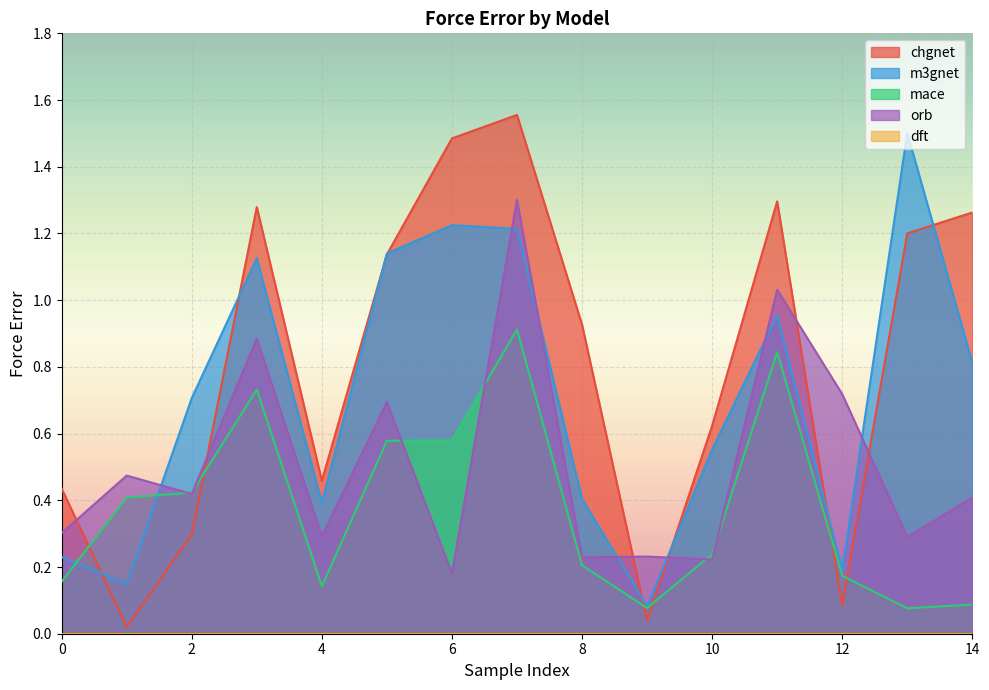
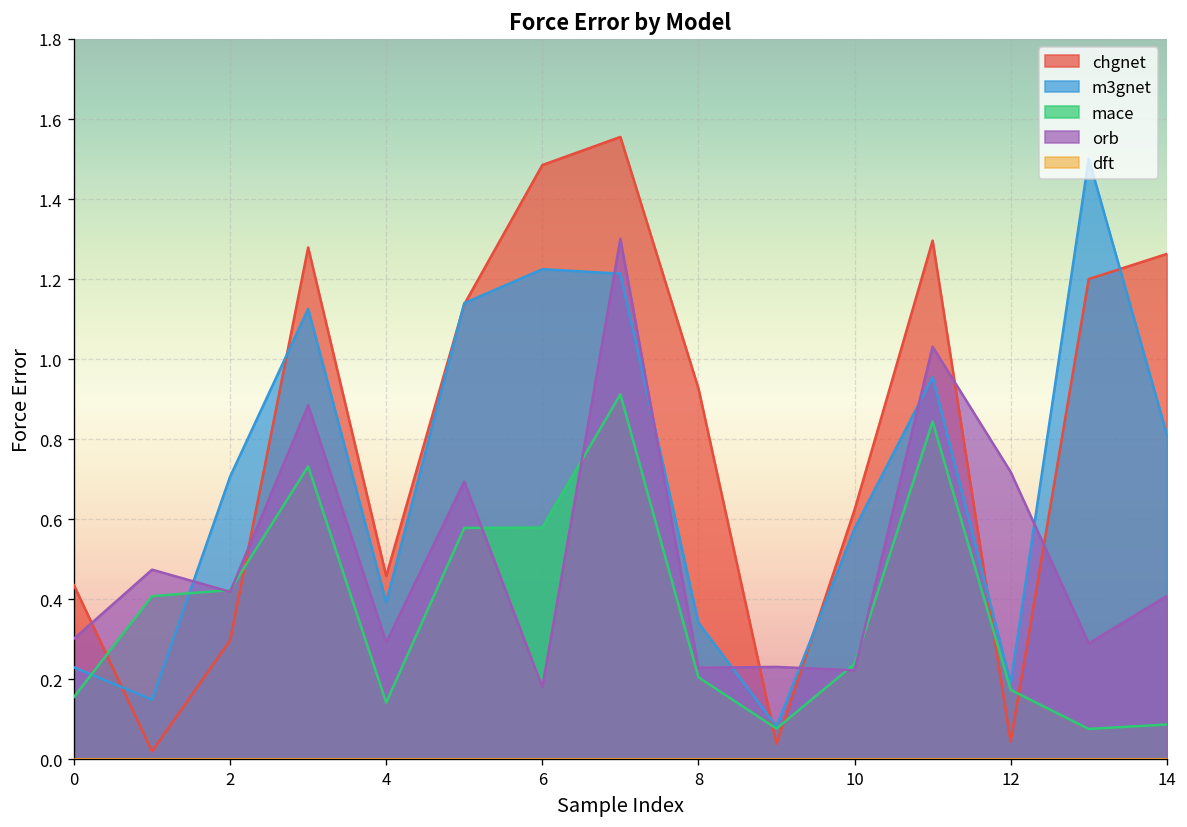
  {
    "chgnet": {
      "0": 0.44,
      "2": 0.30,
      "4": 0.46,
      "6": 1.49,
      "8": 0.93,
      "10": 0.62,
-     "12": 0.08,
+     "12": 0.04,
      "14": 1.26
    },
    "m3gnet": {
      "0": 0.23,
      "2": 0.71,
      "4": 0.39,
      "6": 1.22,
-     "8": 0.40,
-     "10": 0.55,
+     "8": 0.34,
+     "10": 0.58,
      "12": 0.19,
      "14": 0.81
    },
    "mace": {
      "0": 0.16,
      "4": 0.14,
      "6": 0.58,
      "8": 0.21,
      "10": 0.24,
      "12": 0.17,
      "14": 0.09
    },
    "orb": {
      "0": 0.30,
      "4": 0.29,
      "6": 0.18,
      "8": 0.23,
      "10": 0.22,
      "12": 0.72,
      "14": 0.41
    },
    "dft": {
      "0": 0.00,
      "2": 0.00,
      "4": 0.00,
      "6": 0.00,
      "8": 0.00,
      "10": 0.00,
      "12": 0.00,
      "14": 0.00
    }
  }
